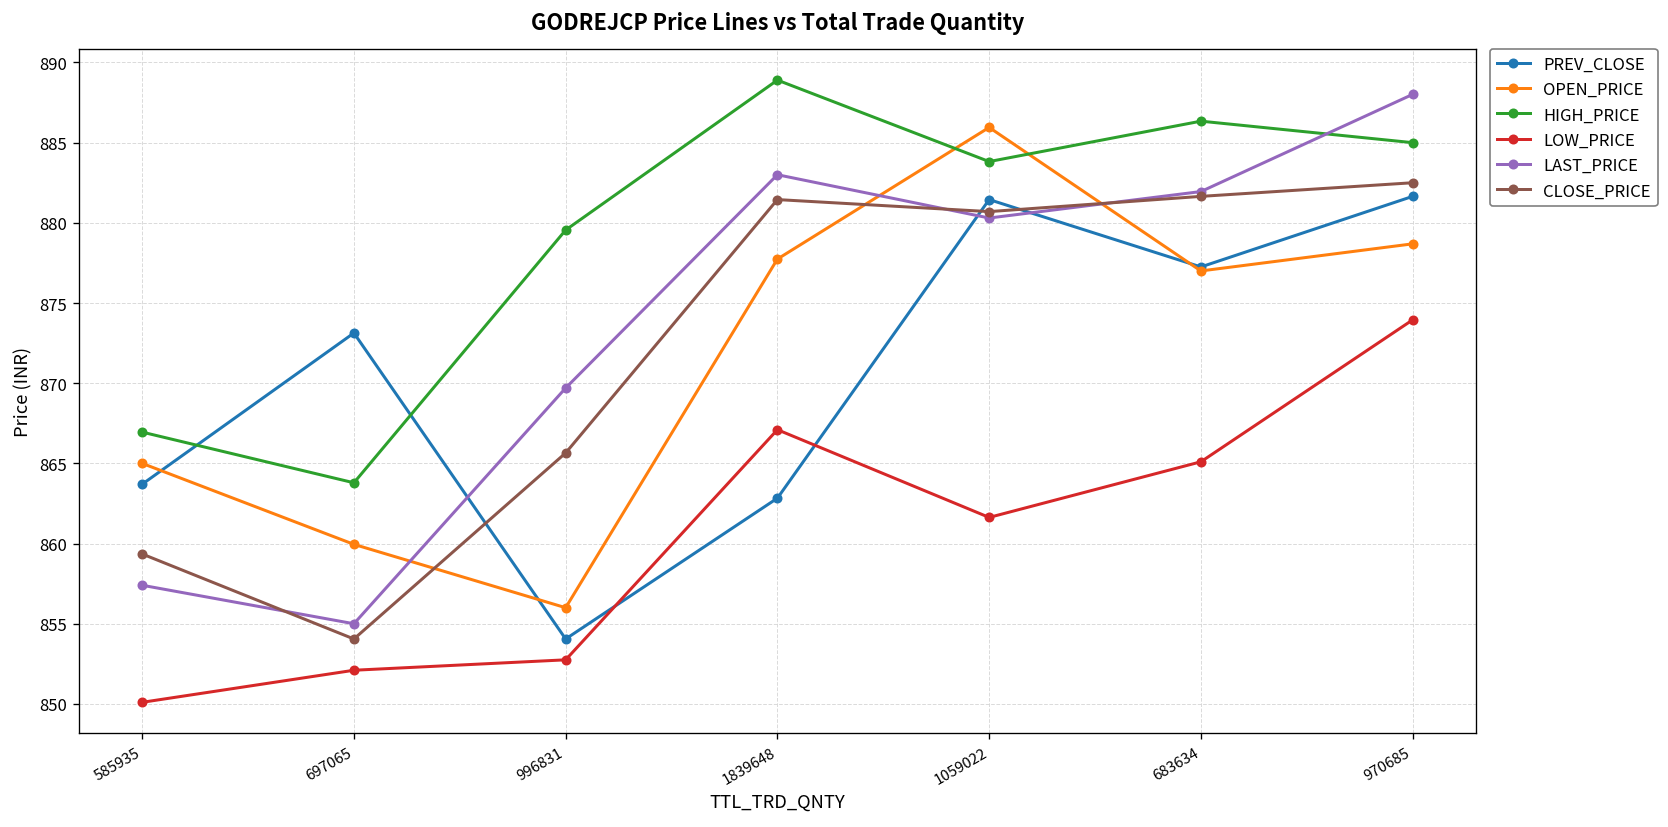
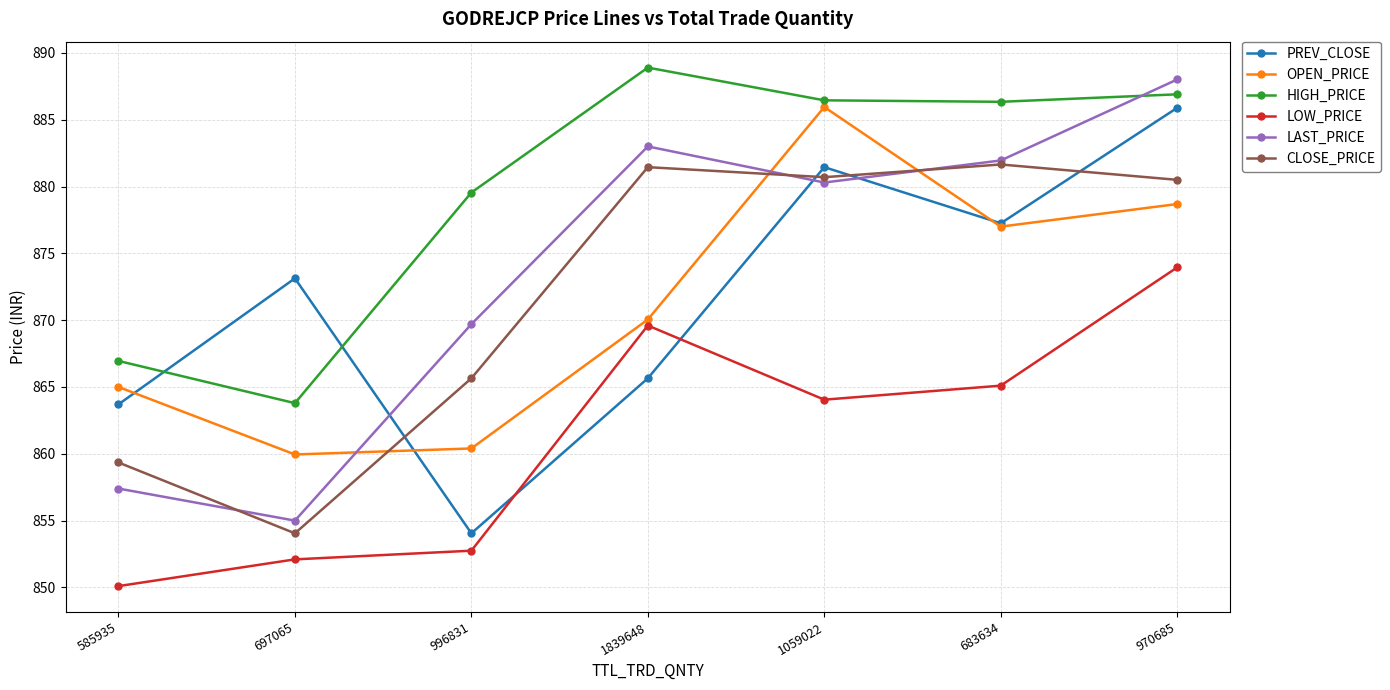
  {
    "PREV_CLOSE": {
      "585935": 863.7,
      "697065": 873.1,
      "996831": 854.1,
-     "1839648": 862.8,
+     "1839648": 865.7,
      "1059022": 881.5,
      "683634": 877.3,
-     "970685": 881.7
+     "970685": 885.9
    },
    "OPEN_PRICE": {
      "585935": 865.0,
      "697065": 860.0,
-     "996831": 856.0,
-     "1839648": 877.7,
+     "996831": 860.4,
+     "1839648": 870.1,
      "1059022": 886.0,
      "683634": 877.0,
      "970685": 878.7
    },
    "HIGH_PRICE": {
      "585935": 867.0,
      "697065": 863.8,
      "996831": 879.6,
      "1839648": 888.9,
-     "1059022": 883.8,
+     "1059022": 886.5,
      "683634": 886.3,
-     "970685": 885.0
+     "970685": 886.9
    },
    "LOW_PRICE": {
      "585935": 850.1,
      "697065": 852.1,
      "996831": 852.8,
-     "1839648": 867.1,
-     "1059022": 861.6,
+     "1839648": 869.6,
+     "1059022": 864.1,
      "683634": 865.1,
      "970685": 874.0
    },
    "LAST_PRICE": {
      "585935": 857.4,
      "697065": 855.0,
      "996831": 869.7,
      "1839648": 883.0,
      "1059022": 880.3,
      "683634": 882.0,
      "970685": 888.0
    },
    "CLOSE_PRICE": {
      "585935": 859.4,
      "697065": 854.1,
      "996831": 865.7,
      "1839648": 881.5,
      "1059022": 880.7,
      "683634": 881.7,
-     "970685": 882.5
+     "970685": 880.5
    }
  }
